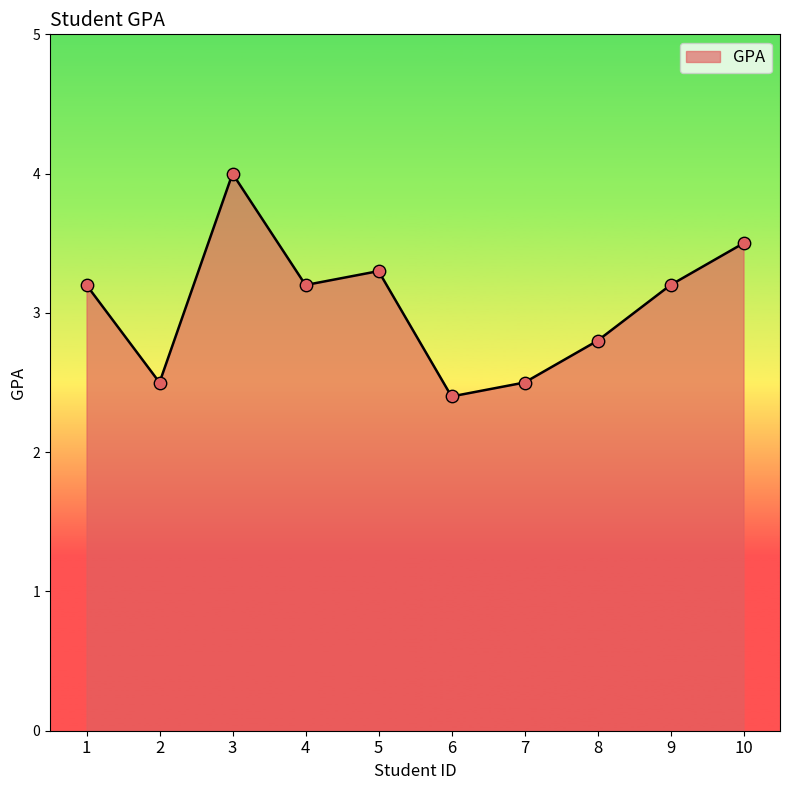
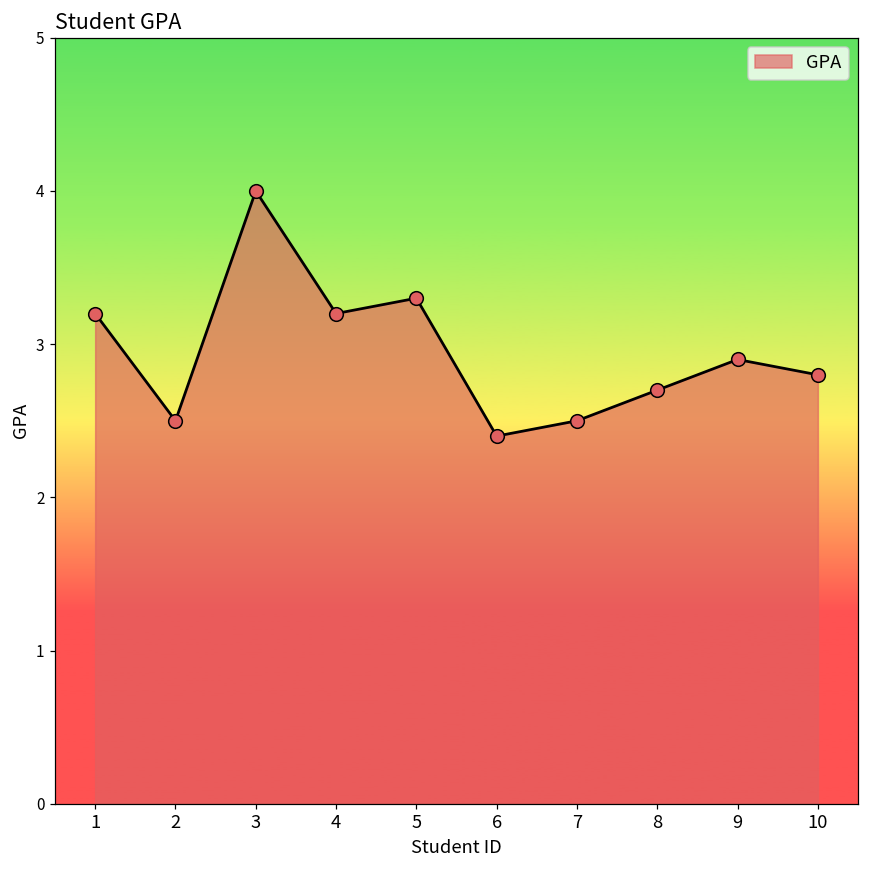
  {
    "1": 3.2,
    "2": 2.5,
    "3": 4.0,
    "4": 3.2,
    "5": 3.3,
    "6": 2.4,
    "7": 2.5,
-   "8": 2.8,
-   "9": 3.2,
-   "10": 3.5
+   "8": 2.7,
+   "9": 2.9,
+   "10": 2.8
  }
